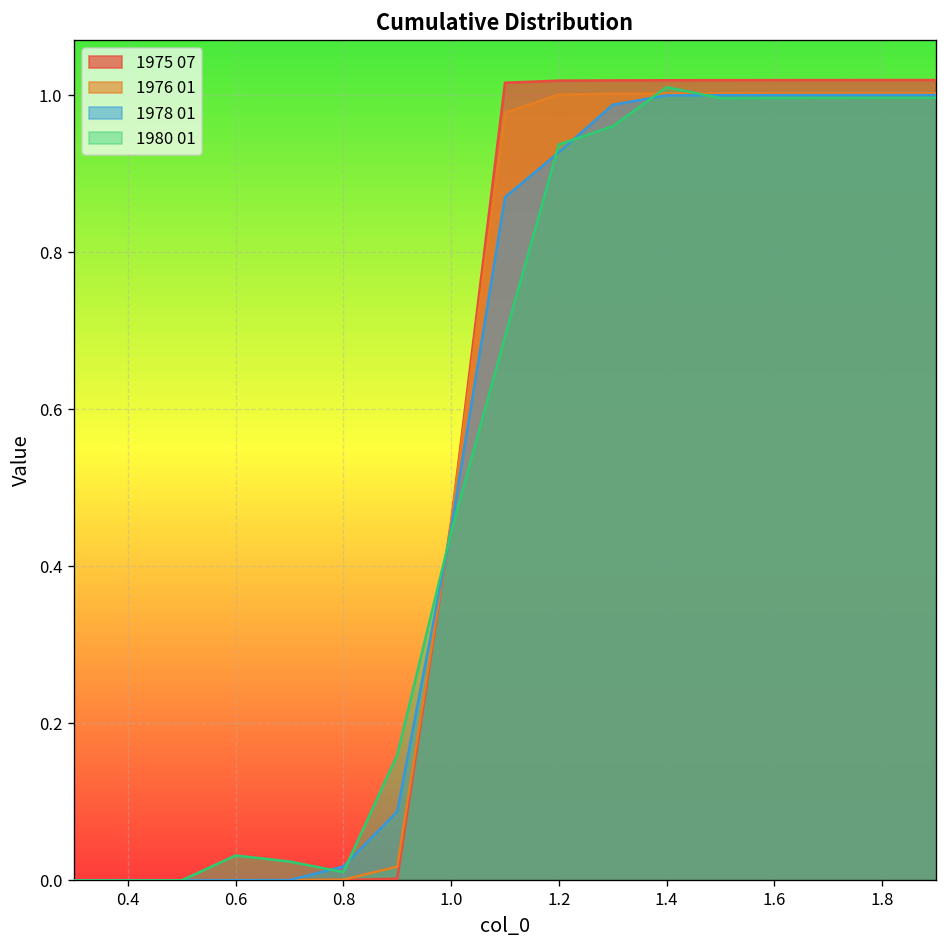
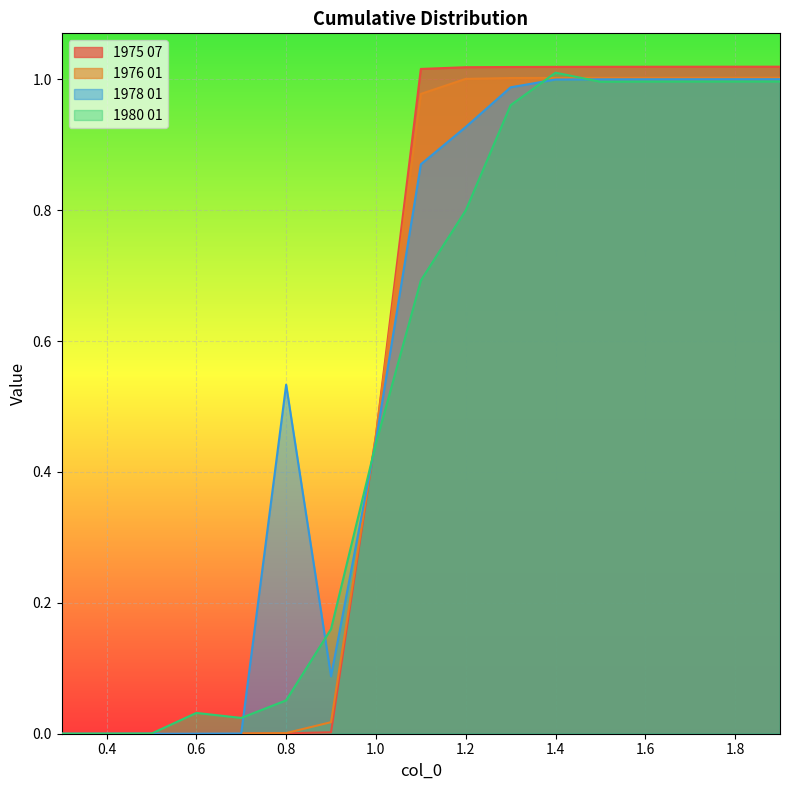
  {
    "1978 01": {
-     "0.8": 0.02,
+     "0.8": 0.53,
      "1.0": 0.45,
      "1.2": 0.93
    },
    "1980 01": {
      "0.6": 0.03,
-     "0.8": 0.01,
+     "0.8": 0.05,
      "1.0": 0.44,
-     "1.2": 0.94,
+     "1.2": 0.80,
      "1.4": 1.01
    }
  }
